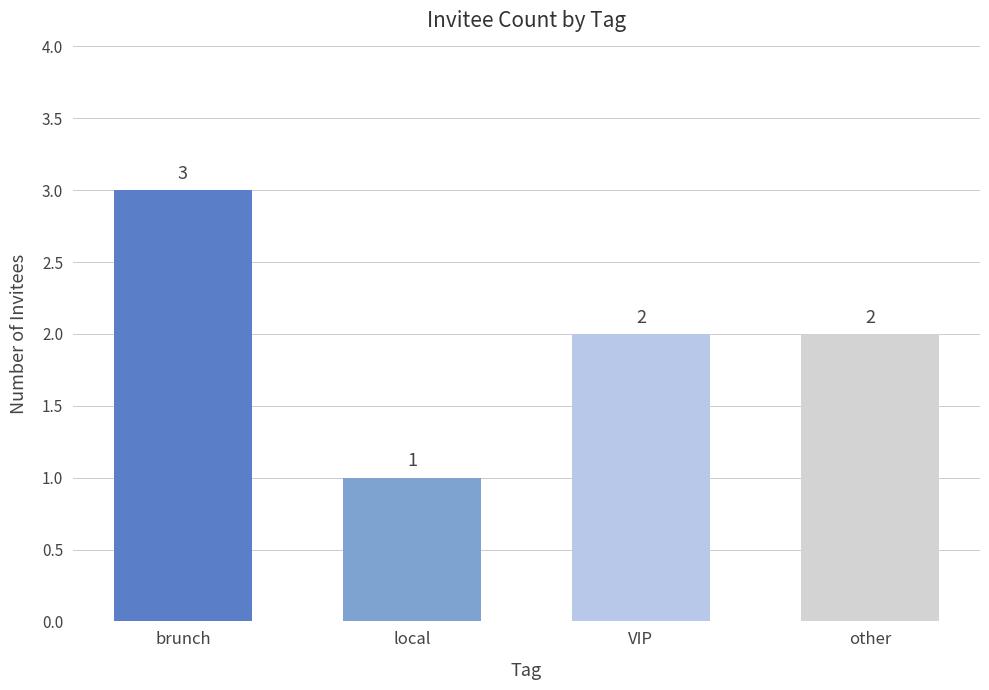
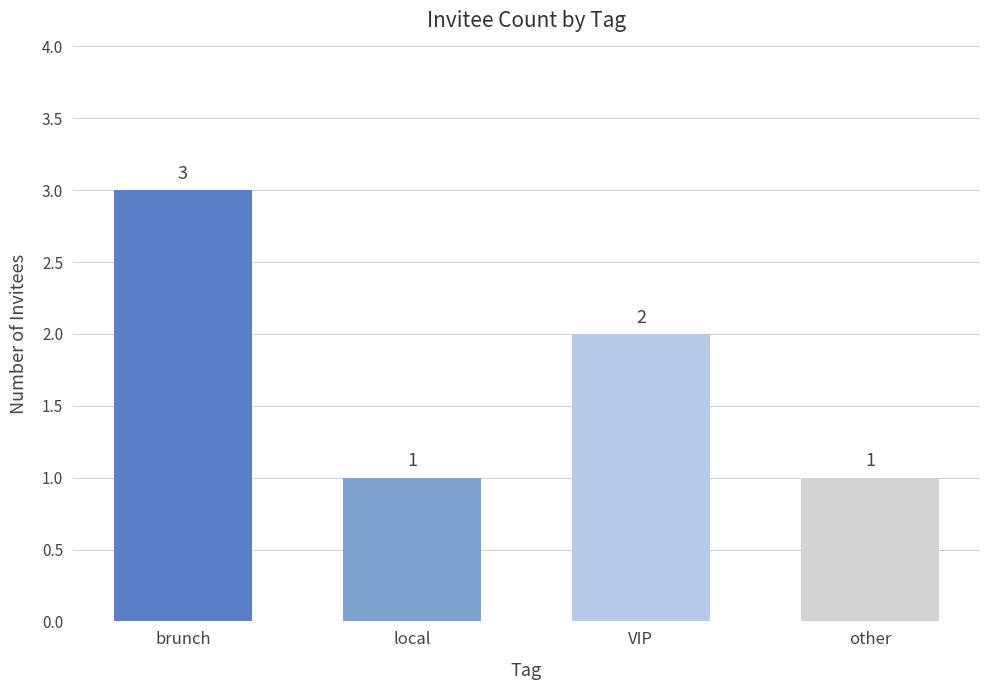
  {
    "brunch": 3,
    "local": 1,
    "VIP": 2,
-   "other": 2
+   "other": 1
  }
